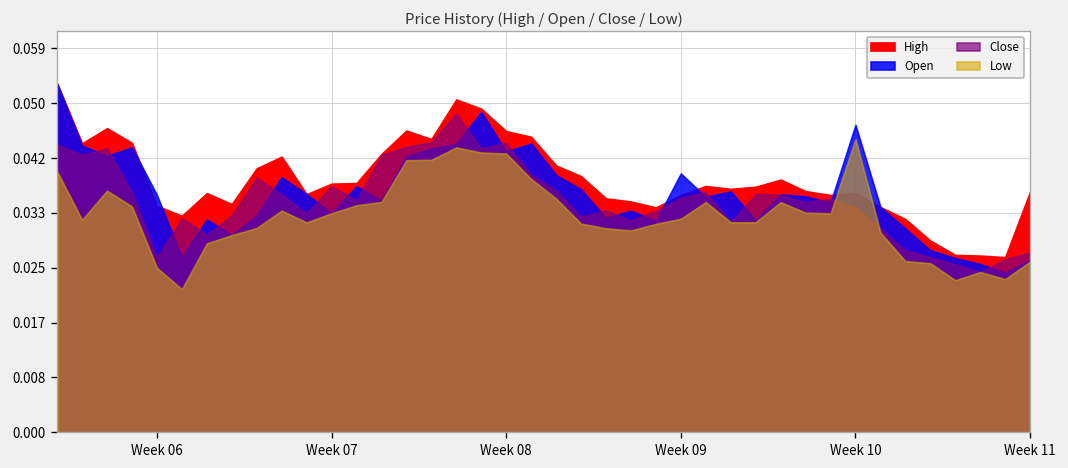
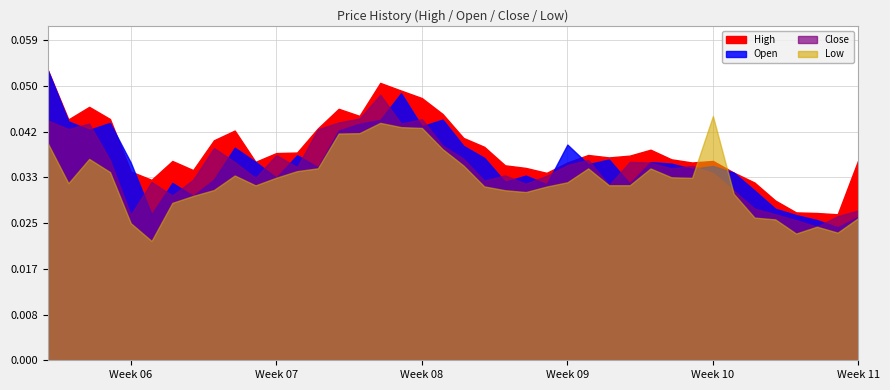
  {
    "High": {
      "Week 06": 0.035,
-     "Week 08": 0.046,
+     "Week 08": 0.048,
      "Week 09": 0.036,
      "Week 10": 0.036,
      "Week 11": 0.037
    },
    "Open": {
      "Week 06": 0.036,
      "Week 09": 0.039,
-     "Week 10": 0.047
+     "Week 10": 0.036
    },
    "Close": {
      "Week 06": 0.027,
      "Week 08": 0.044,
      "Week 09": 0.036,
      "Week 10": 0.034,
      "Week 11": 0.027
    },
    "Low": {
      "Week 06": 0.025,
      "Week 09": 0.033,
      "Week 10": 0.045
    }
  }
